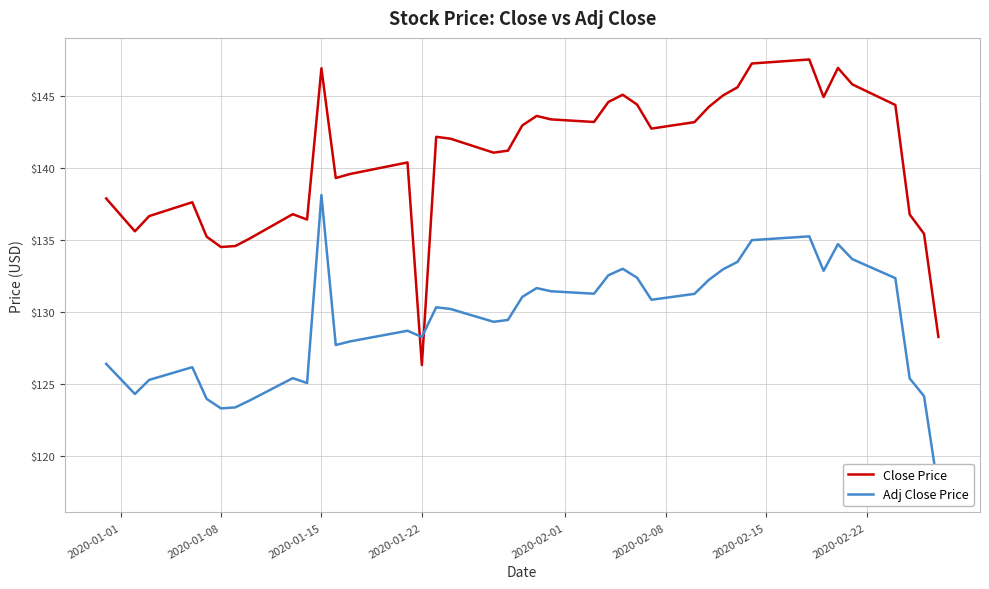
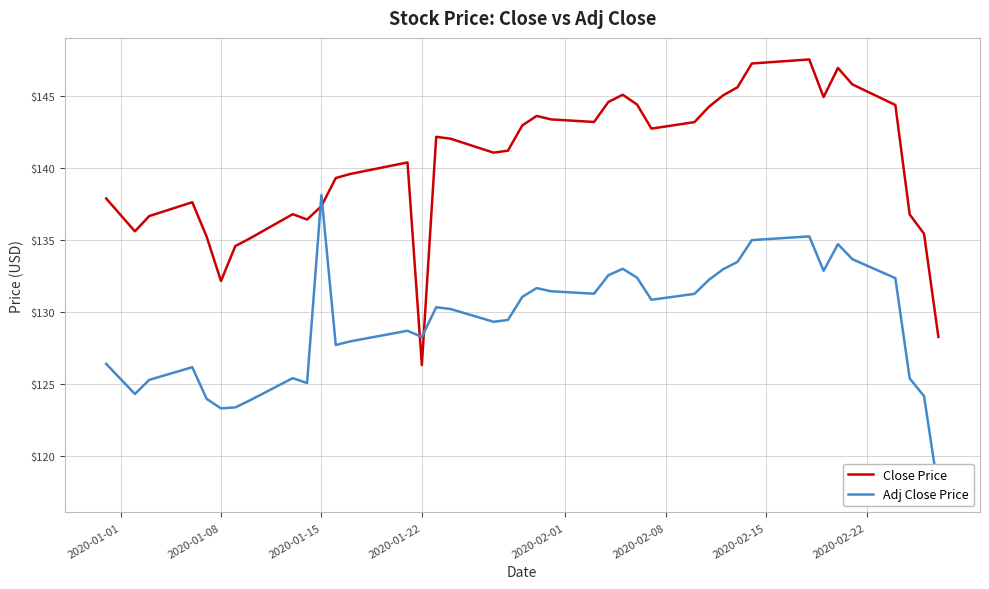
  {
    "Close Price": {
-     "2020-01-08": "$134.5",
-     "2020-01-15": "$146.9",
+     "2020-01-08": "$132.1",
+     "2020-01-15": "$137.3",
      "2020-01-22": "$126.3"
    },
    "Adj Close Price": {
      "2020-01-08": "$123.3",
      "2020-01-15": "$138.1",
      "2020-01-22": "$128.3"
    }
  }
